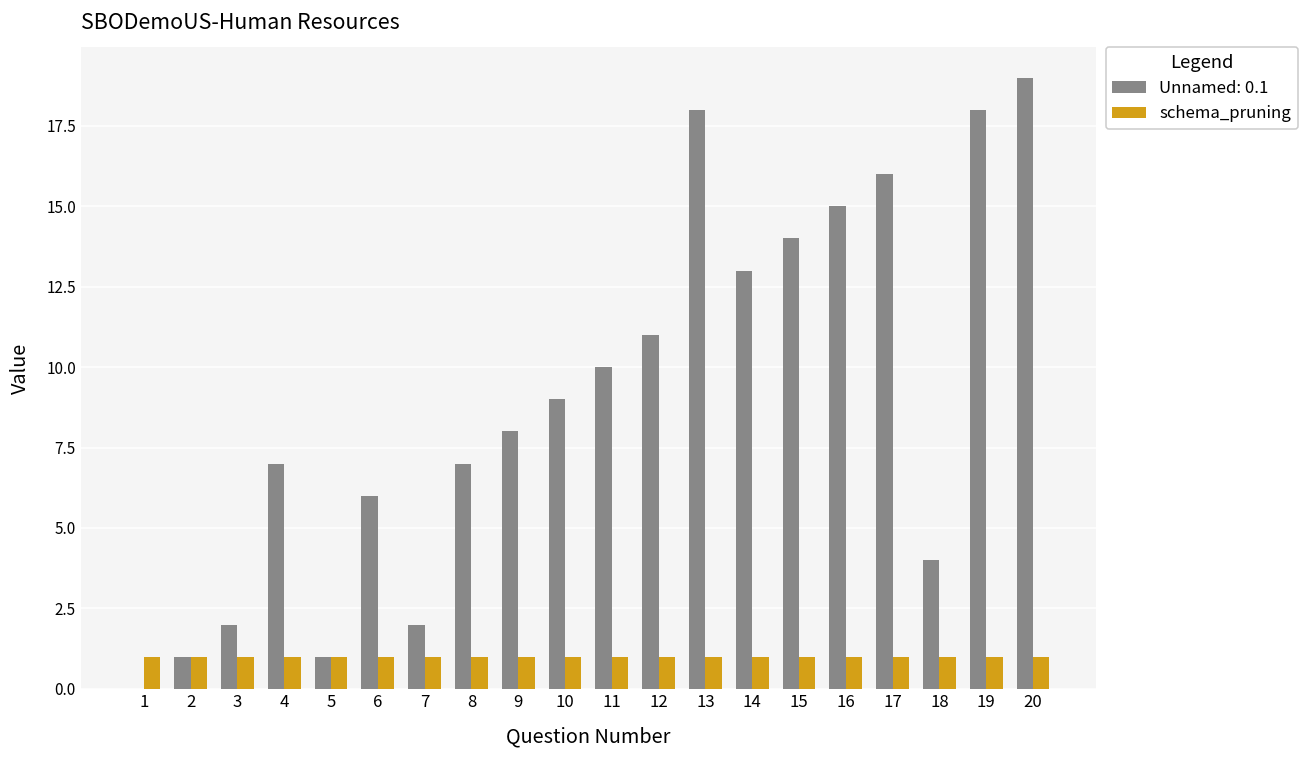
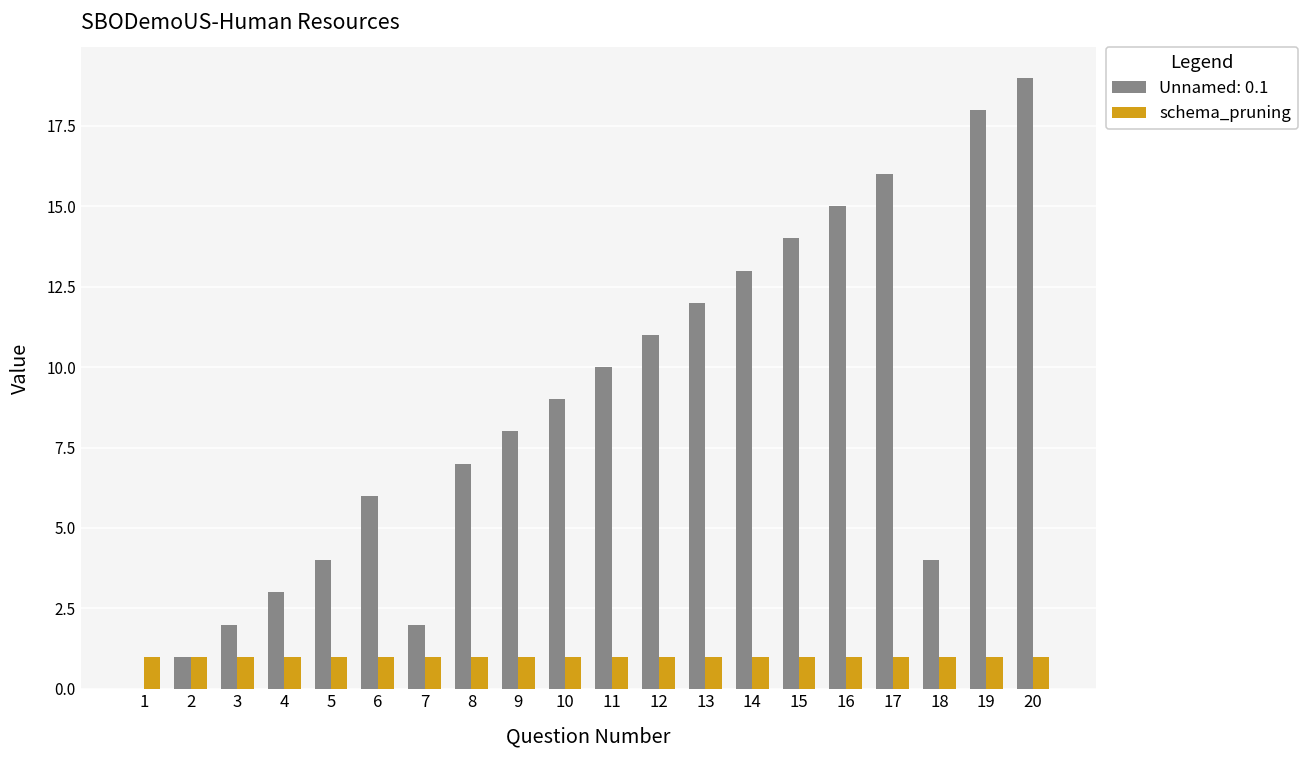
  {
    "Unnamed: 0.1": {
      "1": 0,
      "2": 1,
      "3": 2,
-     "4": 7,
-     "5": 1,
+     "4": 3,
+     "5": 4,
      "6": 6,
      "7": 2,
      "8": 7,
      "9": 8,
      "10": 9,
      "11": 10,
      "12": 11,
-     "13": 18,
+     "13": 12,
      "14": 13,
      "15": 14,
      "16": 15,
      "17": 16,
      "18": 4,
      "19": 18,
      "20": 19
    },
    "schema_pruning": {
      "1": 1,
      "2": 1,
      "3": 1,
      "4": 1,
      "5": 1,
      "6": 1,
      "7": 1,
      "8": 1,
      "9": 1,
      "10": 1,
      "11": 1,
      "12": 1,
      "13": 1,
      "14": 1,
      "15": 1,
      "16": 1,
      "17": 1,
      "18": 1,
      "19": 1,
      "20": 1
    }
  }
